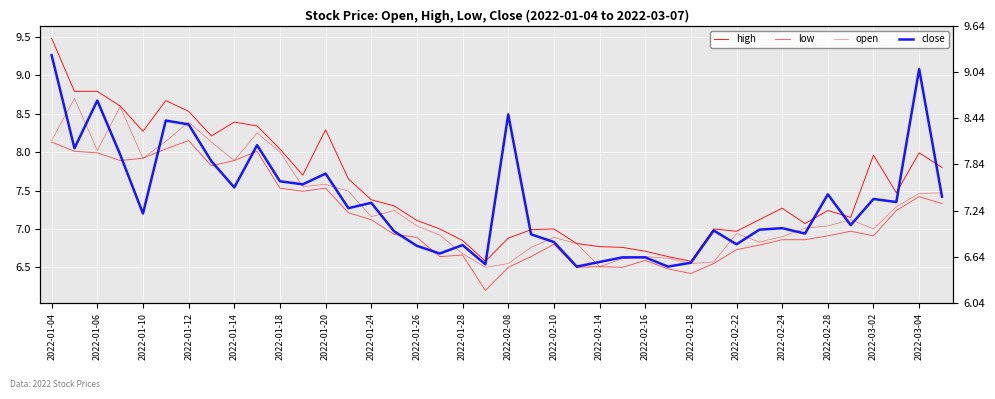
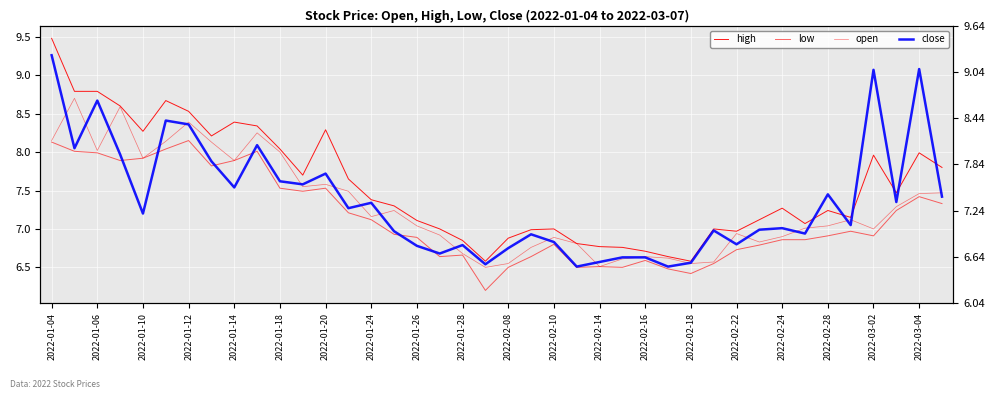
  {
    "close": {
      "2022-01-04": 9.3,
      "2022-01-06": 8.7,
      "2022-01-10": 7.2,
      "2022-01-14": 7.5,
      "2022-01-18": 7.6,
      "2022-01-20": 7.7,
      "2022-01-24": 7.3,
      "2022-01-26": 6.8,
      "2022-01-28": 6.8,
-     "2022-02-08": 8.5,
+     "2022-02-08": 6.8,
      "2022-02-14": 6.6,
      "2022-02-22": 6.8,
      "2022-02-24": 7.0,
      "2022-02-28": 7.5,
-     "2022-03-02": 7.4,
+     "2022-03-02": 9.1,
      "2022-03-04": 9.1
    }
  }
